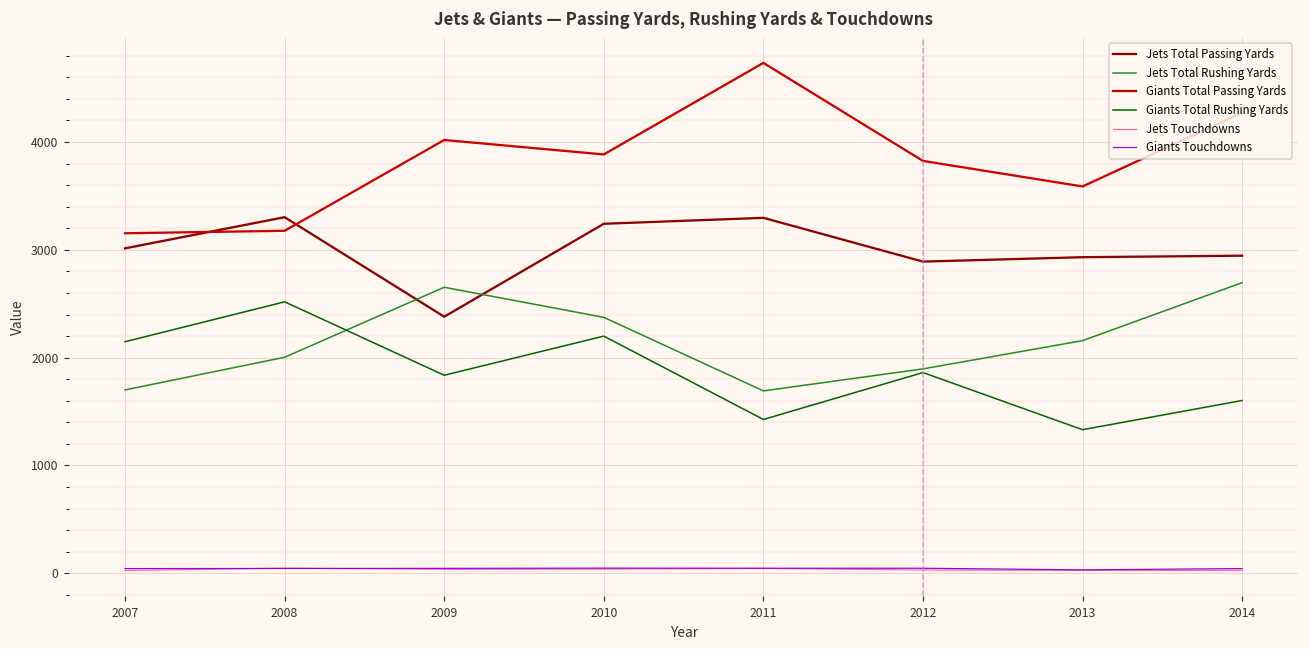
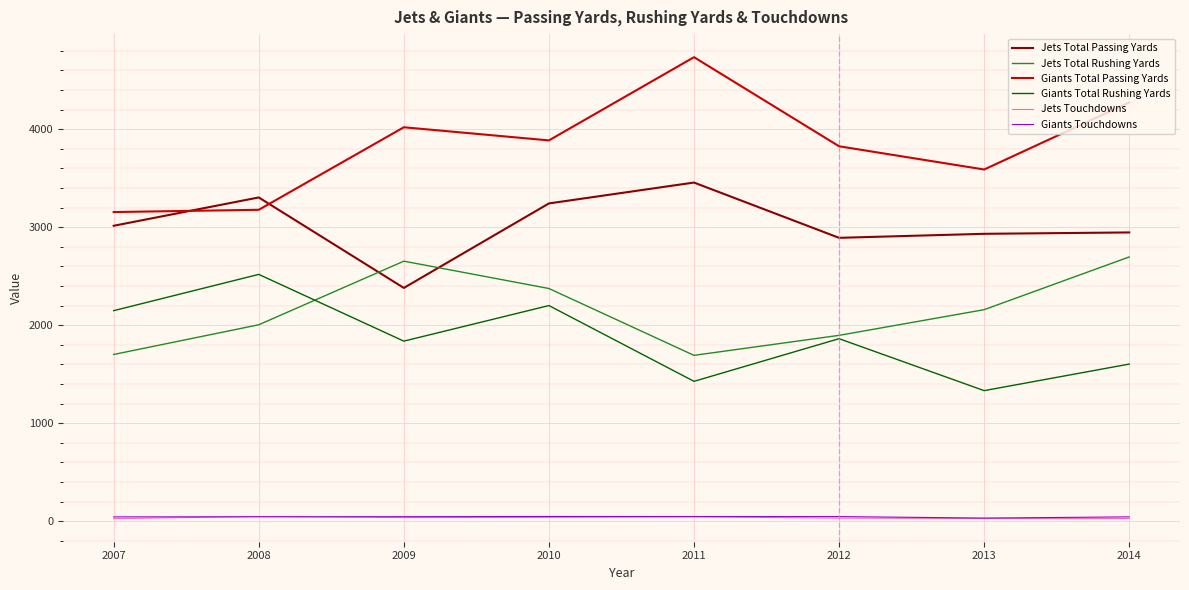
  {
    "Jets Total Passing Yards": {
      "2007": 3000,
      "2008": 3300,
      "2009": 2400,
      "2010": 3200,
-     "2011": 3300,
+     "2011": 3500,
      "2012": 2900,
      "2013": 2900,
      "2014": 2900
    },
    "Jets Total Rushing Yards": {
      "2007": 1700,
      "2008": 2000,
      "2009": 2700,
      "2010": 2400,
      "2011": 1700,
      "2012": 1900,
      "2013": 2200,
      "2014": 2700
    },
    "Giants Total Passing Yards": {
      "2007": 3200,
      "2008": 3200,
      "2009": 4000,
      "2010": 3900,
      "2011": 4700,
      "2012": 3800,
      "2013": 3600
    },
    "Giants Total Rushing Yards": {
      "2007": 2100,
      "2008": 2500,
      "2009": 1800,
      "2010": 2200,
      "2011": 1400,
      "2012": 1900,
      "2013": 1300,
      "2014": 1600
    }
  }
